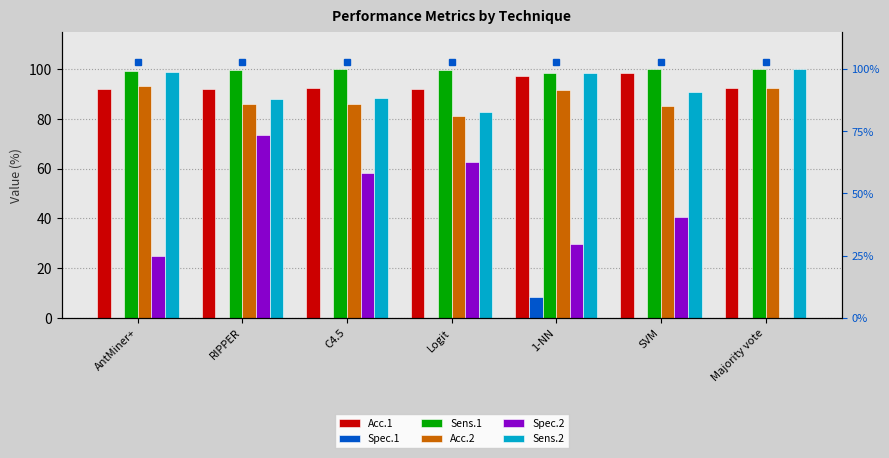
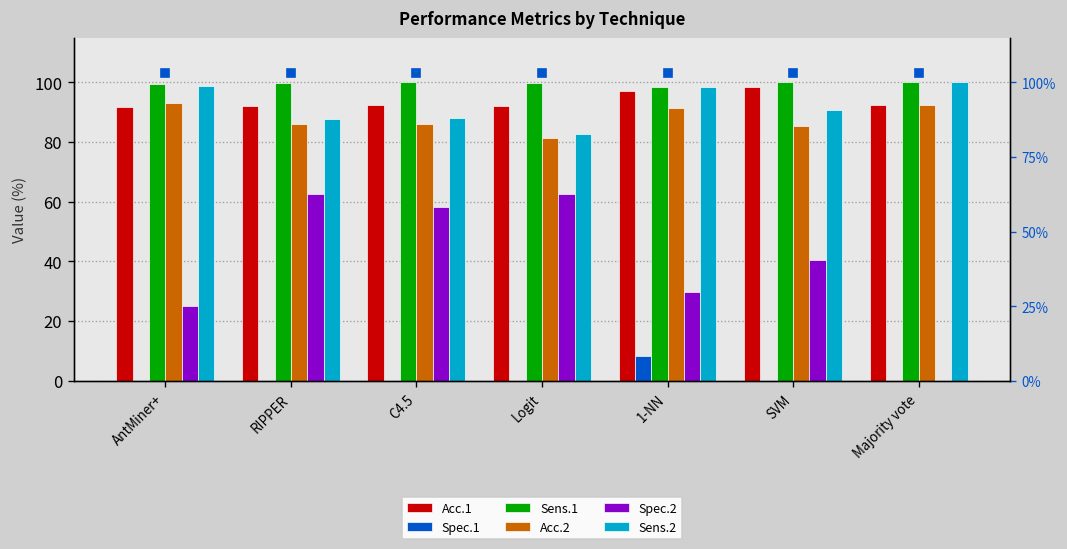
  {
    "Acc.1": {
      "AntMiner+": 92,
      "RIPPER": 92,
      "C4.5": 93,
      "Logit": 92,
      "1-NN": 97,
      "SVM": 98,
      "Majority vote": 93
    },
    "Sens.1": {
      "AntMiner+": 99,
      "RIPPER": 100,
      "C4.5": 100,
      "Logit": 100,
      "1-NN": 98,
      "SVM": 100,
      "Majority vote": 100
    },
    "Acc.2": {
      "AntMiner+": 93,
      "RIPPER": 86,
      "C4.5": 86,
      "Logit": 81,
      "1-NN": 92,
      "SVM": 85,
      "Majority vote": 93
    },
    "Spec.2": {
      "AntMiner+": 25,
-     "RIPPER": 73,
+     "RIPPER": 63,
      "C4.5": 58,
      "Logit": 63,
      "1-NN": 30,
      "SVM": 40,
      "Majority vote": 0
    },
    "Sens.2": {
      "AntMiner+": 99,
      "RIPPER": 88,
      "C4.5": 88,
      "Logit": 83,
      "1-NN": 98,
      "SVM": 91,
      "Majority vote": 100
    }
  }
